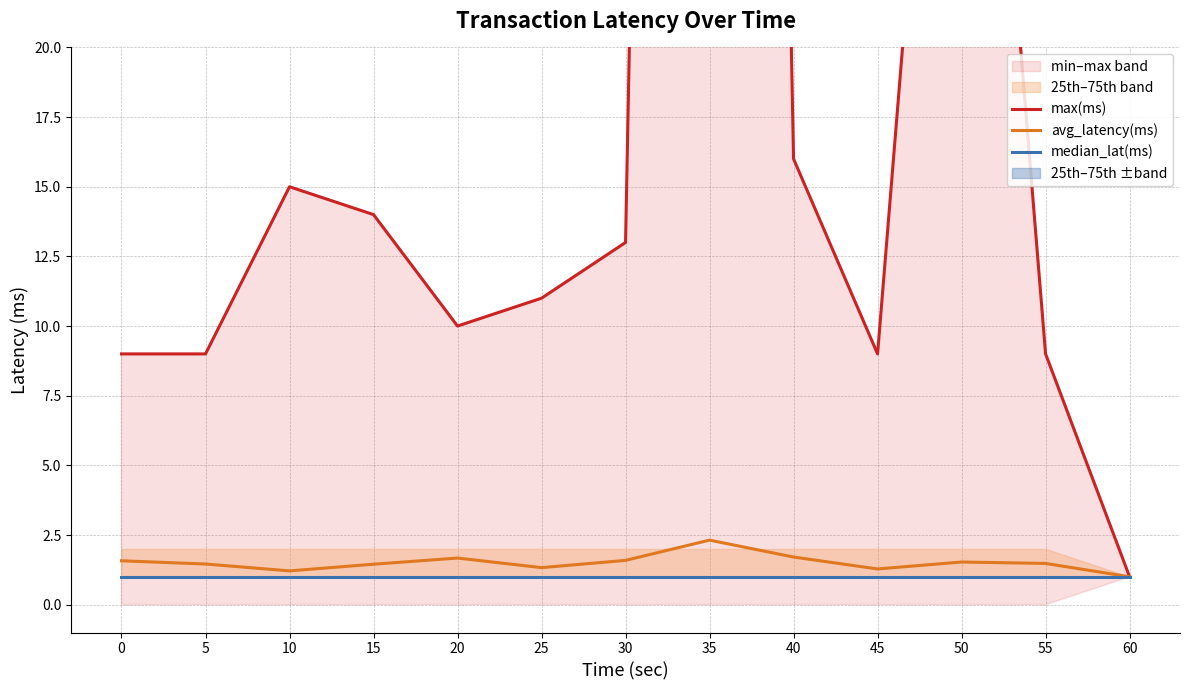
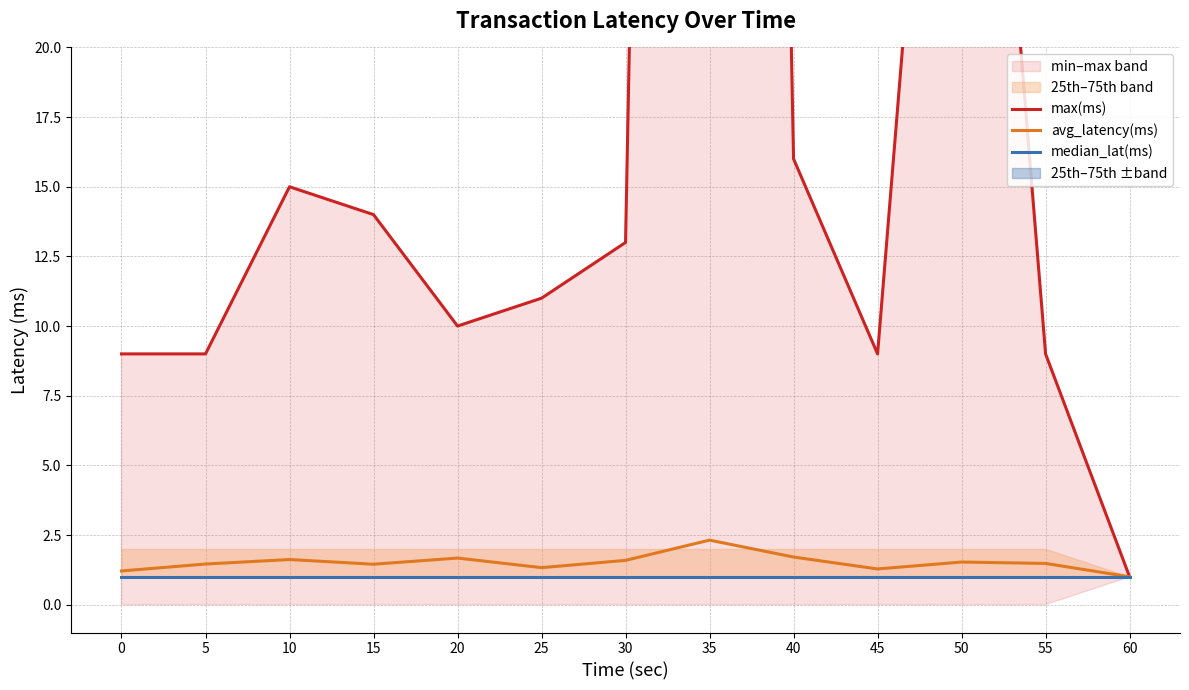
  {
    "avg_latency(ms)": {
-     "0": 1.6,
+     "0": 1.2,
      "5": 1.5,
-     "10": 1.2,
+     "10": 1.6,
      "15": 1.5,
      "20": 1.7,
      "25": 1.3,
      "30": 1.6,
      "35": 2.3,
      "40": 1.7,
      "45": 1.3,
      "50": 1.5,
      "55": 1.5
    },
    "25th–75th ±band": {
      "0": 1.0,
      "5": 1.0,
      "10": 1.0,
      "15": 1.0,
      "20": 1.0,
      "25": 1.0,
      "30": 1.0,
      "35": 1.0,
      "40": 1.0,
      "45": 1.0,
      "50": 1.0,
      "55": 1.0
    }
  }
